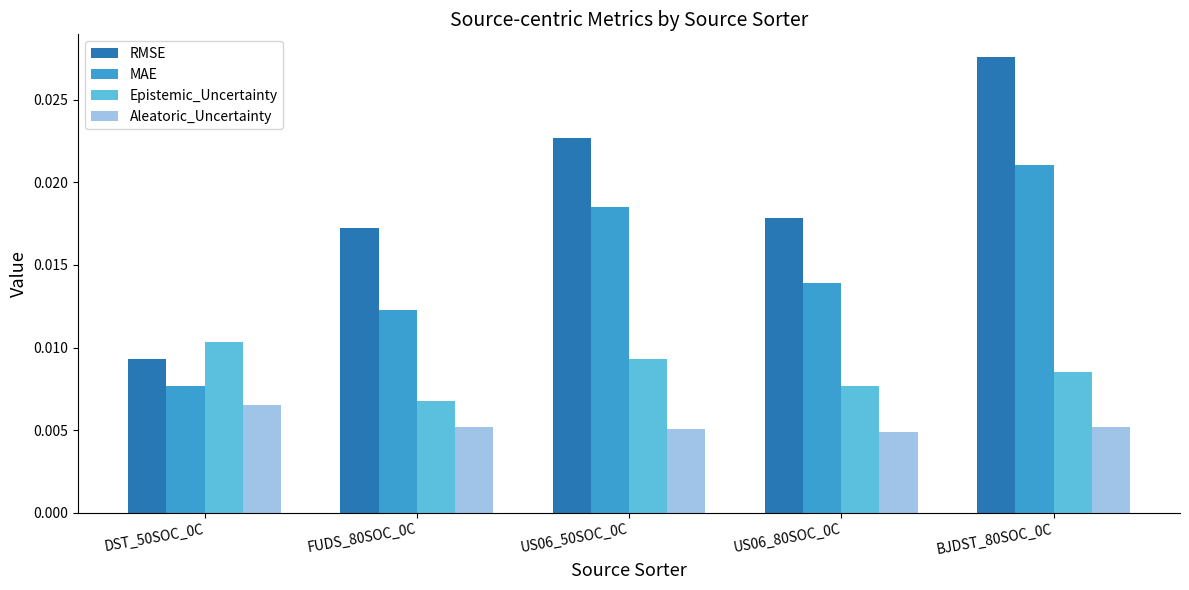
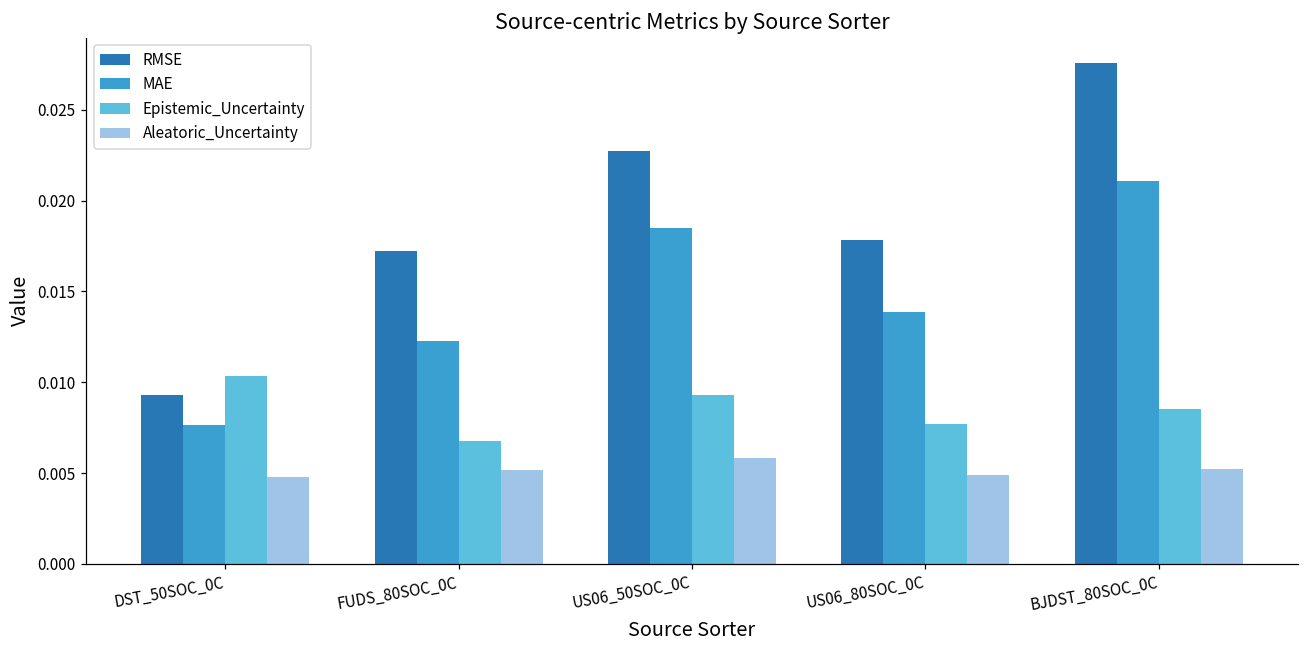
  {
    "Aleatoric_Uncertainty": {
-     "DST_50SOC_0C": 0.0065,
+     "DST_50SOC_0C": 0.0048,
      "FUDS_80SOC_0C": 0.0052,
-     "US06_50SOC_0C": 0.0051,
+     "US06_50SOC_0C": 0.0058,
      "US06_80SOC_0C": 0.0049,
      "BJDST_80SOC_0C": 0.0052
    }
  }
